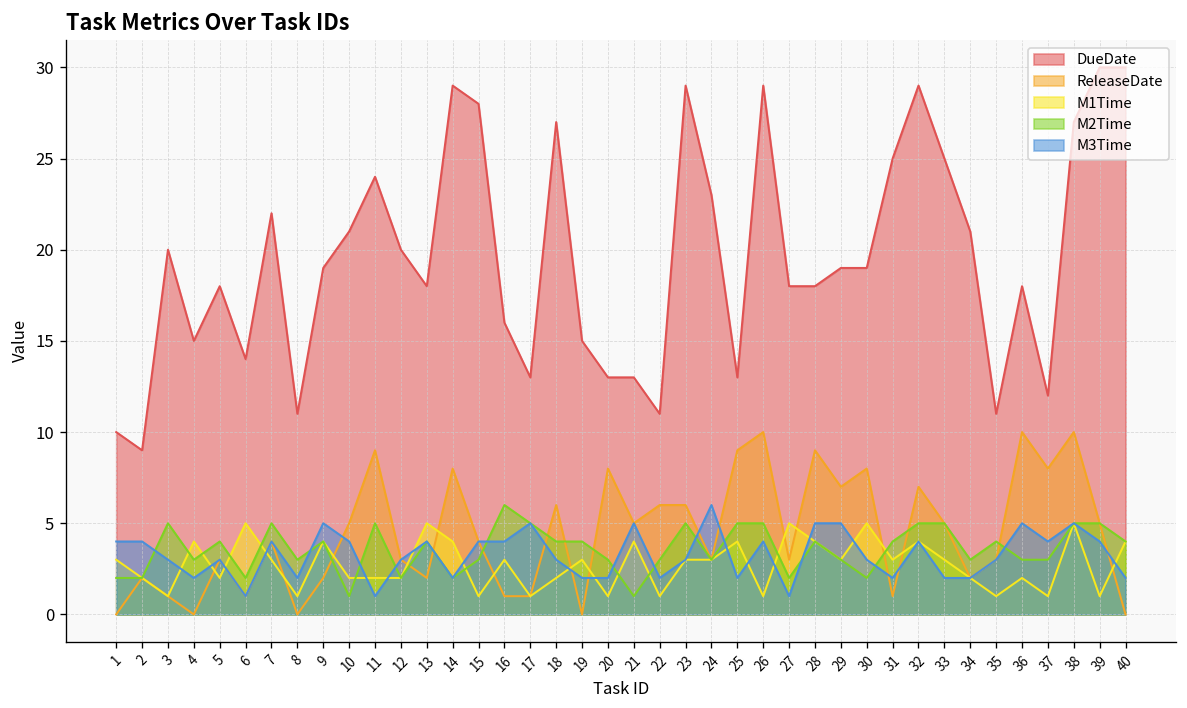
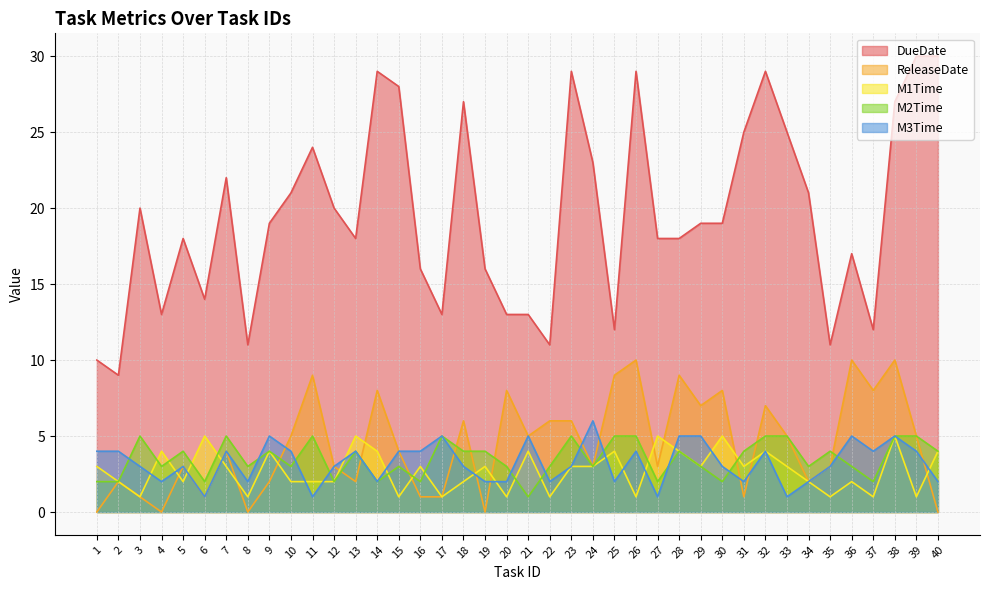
  {
    "DueDate": {
      "1": 10,
      "2": 9,
      "3": 20,
-     "4": 15,
+     "4": 13,
      "5": 18,
      "6": 14,
      "7": 22,
      "8": 11,
      "9": 19,
      "10": 21,
      "11": 24,
      "12": 20,
      "13": 18,
      "14": 29,
      "15": 28,
      "16": 16,
      "17": 13,
      "18": 27,
-     "19": 15,
+     "19": 16,
      "20": 13,
      "21": 13,
      "22": 11,
      "23": 29,
      "24": 23,
-     "25": 13,
+     "25": 12,
      "26": 29,
      "27": 18,
      "28": 18,
      "29": 19,
      "30": 19,
      "31": 25,
      "32": 29,
      "33": 25,
      "34": 21,
      "35": 11,
-     "36": 18,
+     "36": 17,
      "37": 12
    },
    "M2Time": {
      "1": 2,
      "3": 5,
      "4": 3,
      "5": 4,
      "6": 2,
      "7": 5,
      "8": 3,
-     "10": 1,
+     "10": 3,
      "11": 5,
      "15": 3,
-     "16": 6,
+     "16": 2,
      "18": 4,
      "19": 4,
      "20": 3,
      "21": 1,
      "22": 3,
      "23": 5,
      "25": 5,
      "26": 5,
      "27": 2,
      "30": 2,
      "31": 4,
      "32": 5,
      "34": 3,
      "35": 4,
      "36": 3,
-     "37": 3
+     "37": 2
    },
    "M3Time": {
      "1": 4,
      "2": 4,
      "3": 3,
      "4": 2,
      "8": 2,
      "9": 5,
      "10": 4,
      "11": 1,
      "16": 4,
      "18": 3,
      "19": 2,
      "20": 2,
      "22": 2,
      "24": 6,
      "25": 2,
      "26": 4,
      "27": 1,
      "28": 5,
      "29": 5,
      "30": 3,
      "31": 2,
-     "33": 2,
+     "33": 1,
      "36": 5,
      "37": 4,
      "39": 4,
      "40": 2
    }
  }
